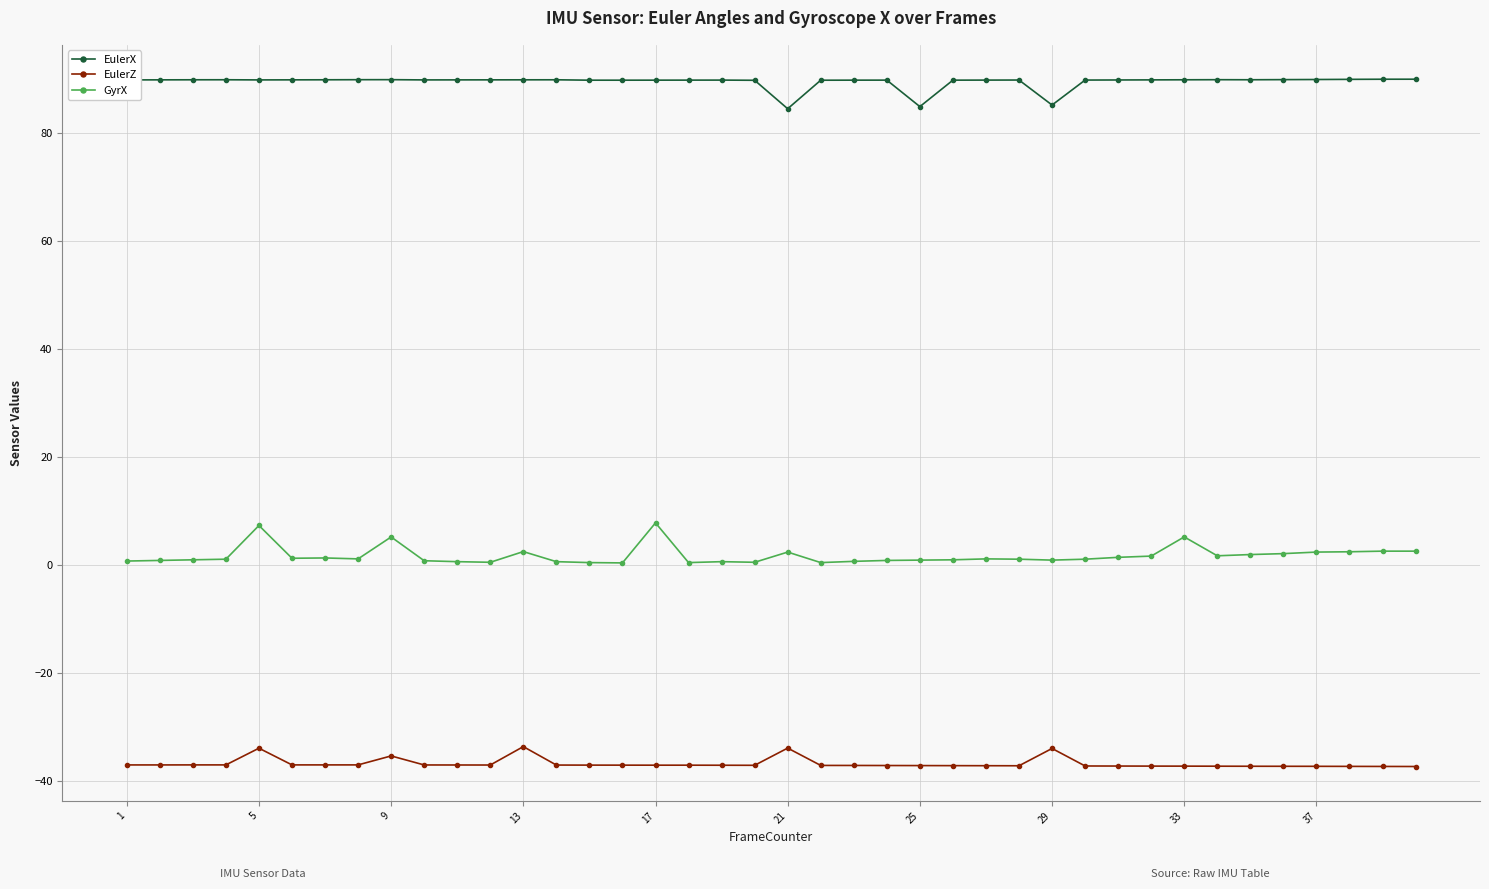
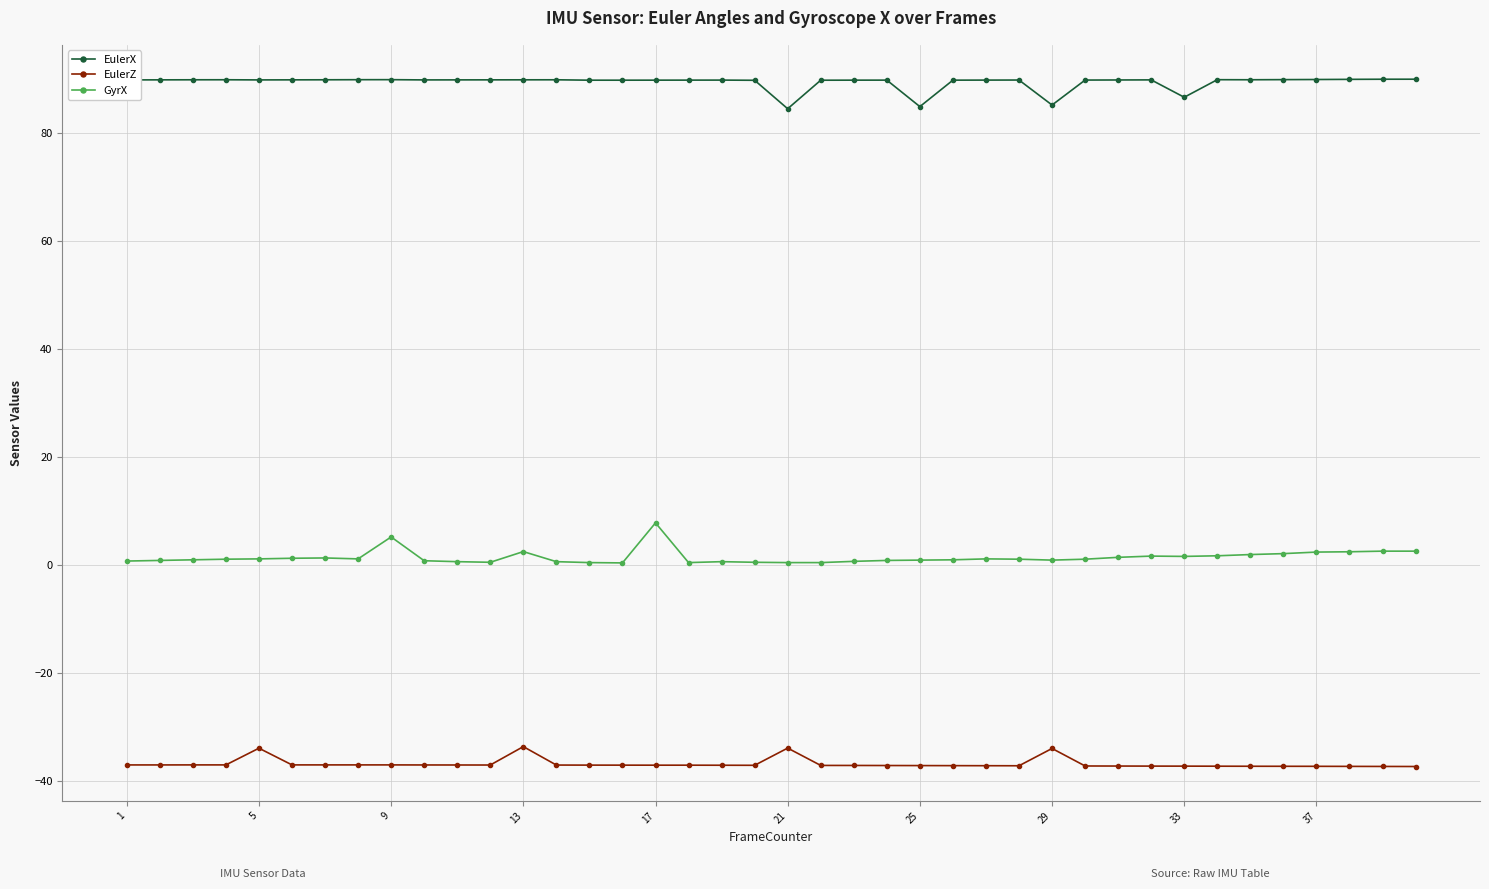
  {
    "EulerX": {
      "5": 90,
      "9": 90,
      "13": 90,
      "17": 90,
      "21": 85,
      "25": 85,
      "29": 85,
-     "33": 90,
+     "33": 87,
      "37": 90
    },
    "EulerZ": {
      "1": -37,
      "5": -34,
-     "9": -35,
+     "9": -37,
      "13": -34,
      "17": -37,
      "21": -34,
      "25": -37,
      "29": -34,
      "33": -37,
      "37": -37
    },
    "GyrX": {
      "1": 1,
-     "5": 7,
+     "5": 1,
      "9": 5,
      "13": 2,
      "17": 8,
-     "21": 2,
+     "21": 0,
      "25": 1,
      "29": 1,
-     "33": 5,
+     "33": 2,
      "37": 2
    }
  }
